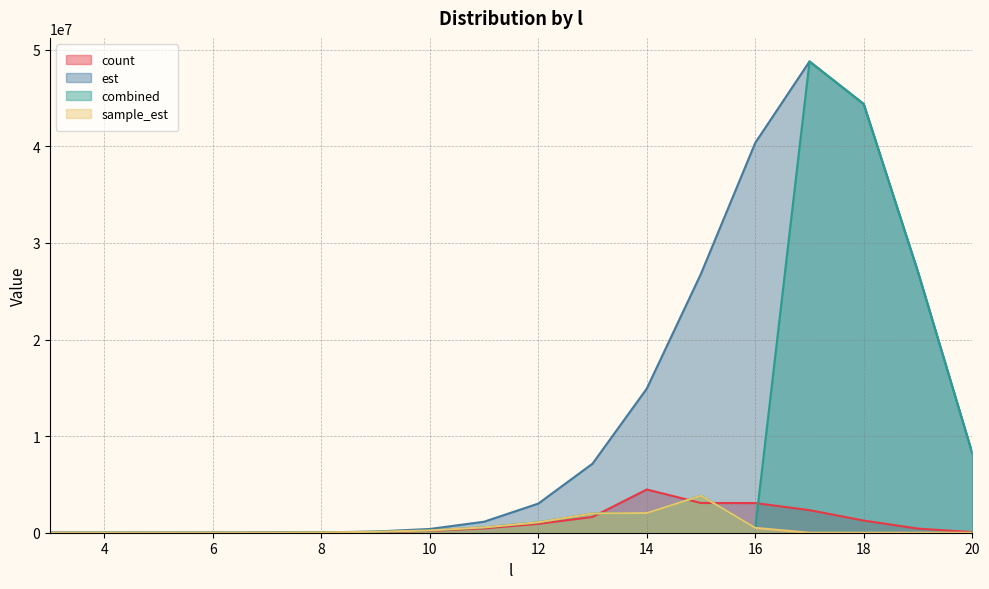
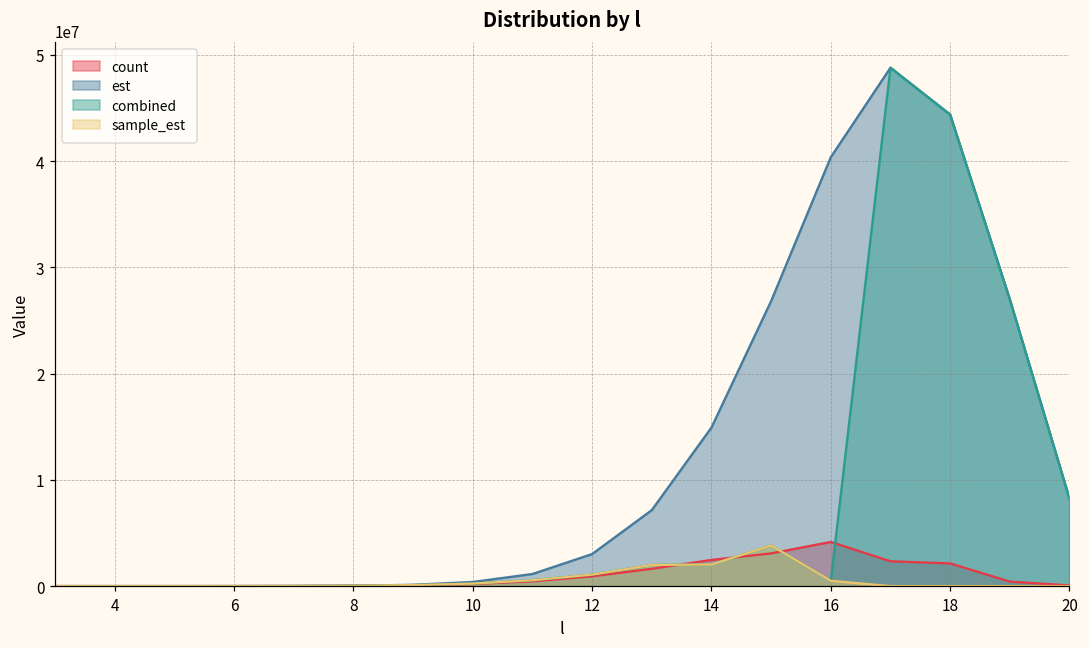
  {
    "count": {
-     "14": 4000000,
-     "16": 3000000,
-     "18": 1000000
+     "14": 2000000,
+     "16": 4000000,
+     "18": 2000000
    },
    "sample_est": {
      "18": 0
    }
  }
